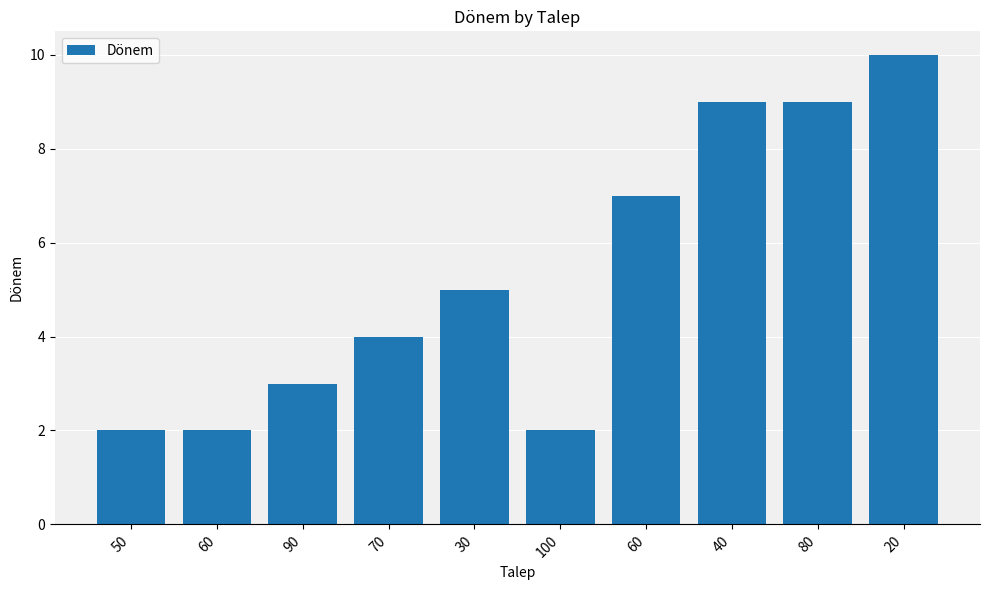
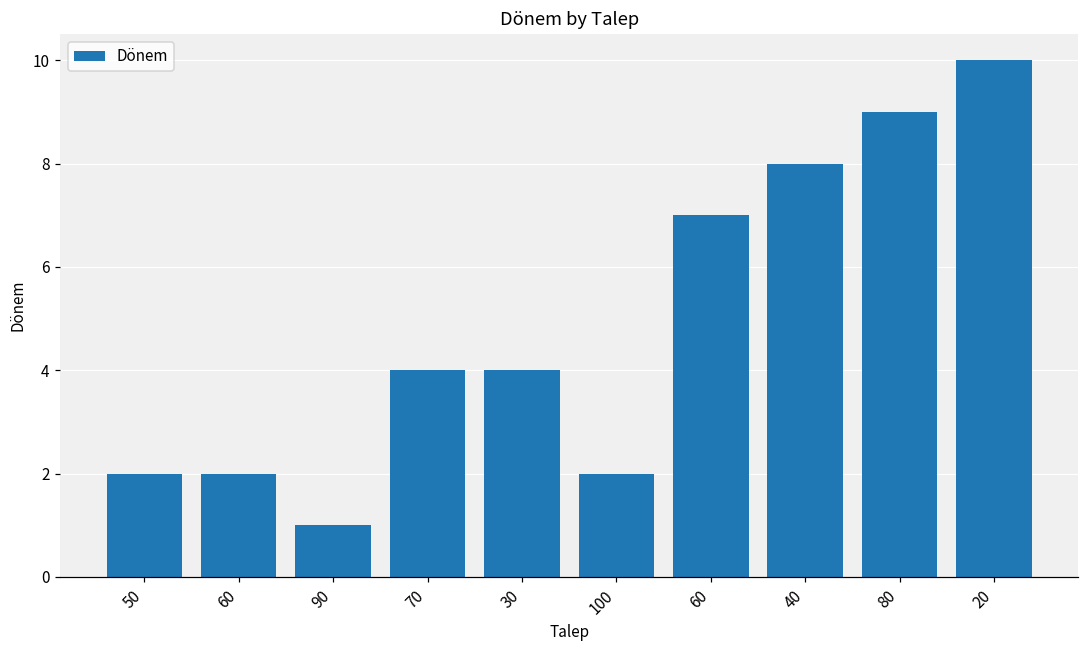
  {
    "50": 2,
-   "90": 3,
+   "90": 1,
    "70": 4,
-   "30": 5,
+   "30": 4,
    "100": 2,
-   "40": 9,
+   "40": 8,
    "80": 9,
    "20": 10
  }
